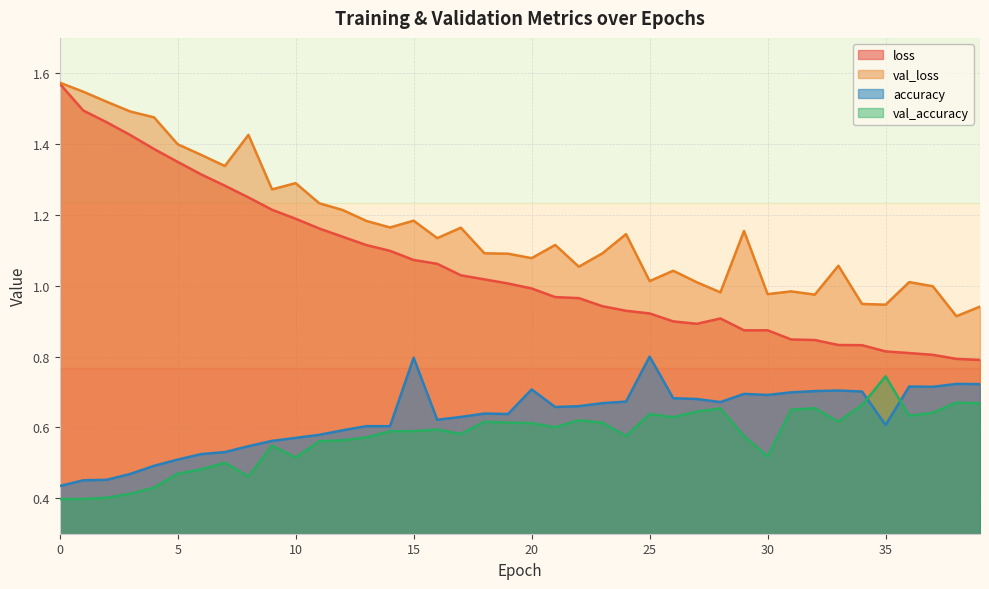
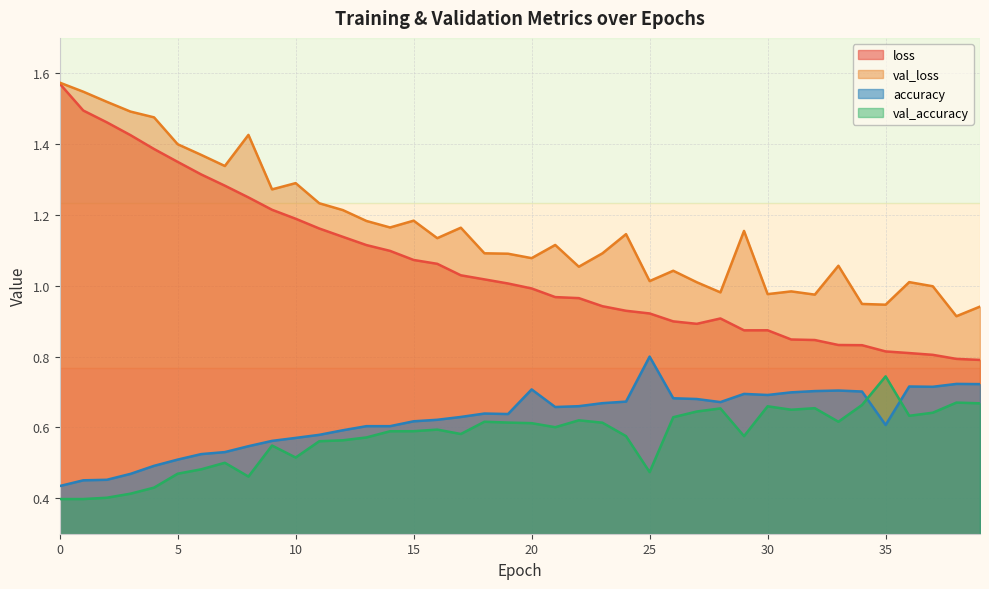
  {
    "accuracy": {
      "0": 0.43,
      "5": 0.51,
      "10": 0.57,
-     "15": 0.80,
+     "15": 0.62,
      "20": 0.71,
      "25": 0.80,
      "30": 0.69,
      "35": 0.61
    },
    "val_accuracy": {
      "0": 0.40,
      "5": 0.47,
      "10": 0.52,
      "15": 0.59,
      "20": 0.61,
-     "25": 0.64,
-     "30": 0.52,
+     "25": 0.47,
+     "30": 0.66,
      "35": 0.74
    }
  }
